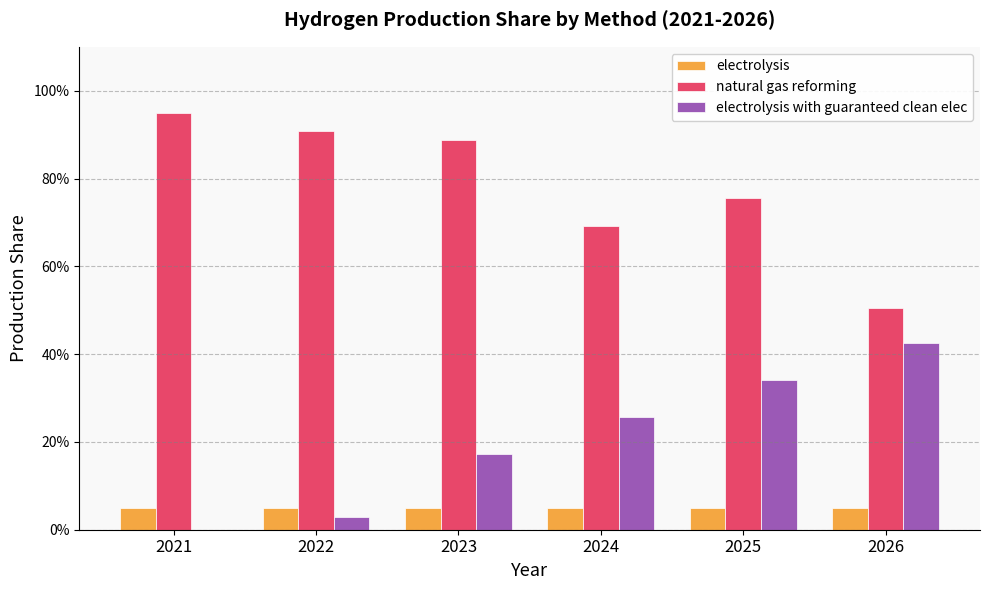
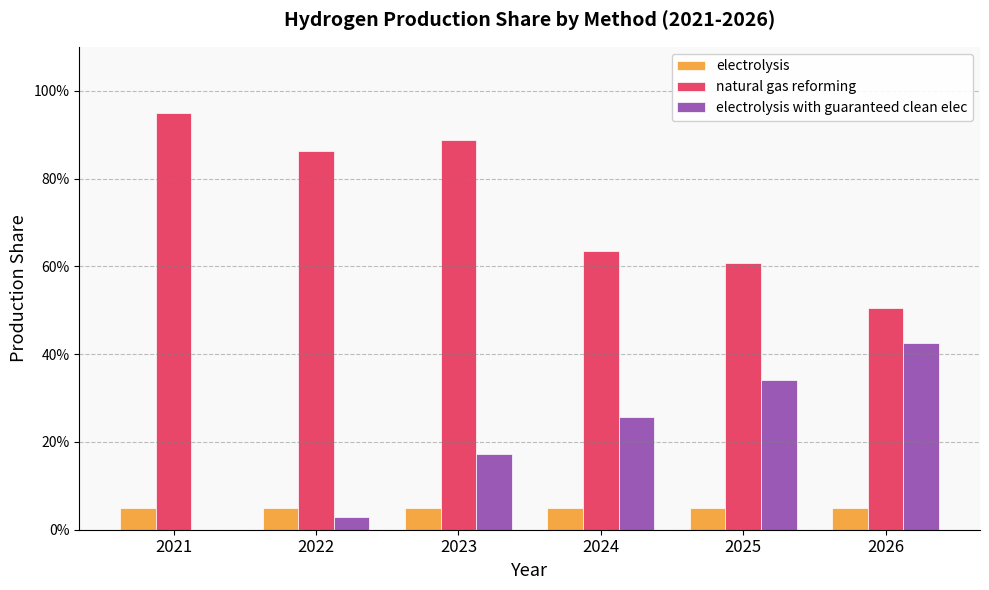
  {
    "electrolysis": {
      "2021": "5%",
      "2022": "5%",
      "2023": "5%",
      "2024": "5%",
      "2025": "5%",
      "2026": "5%"
    },
    "natural gas reforming": {
      "2021": "95%",
-     "2022": "91%",
+     "2022": "86%",
      "2023": "89%",
-     "2024": "69%",
-     "2025": "75%",
+     "2024": "64%",
+     "2025": "61%",
      "2026": "50%"
    },
    "electrolysis with guaranteed clean elec": {
      "2021": "0%",
      "2022": "3%",
      "2023": "17%",
      "2024": "26%",
      "2025": "34%",
      "2026": "43%"
    }
  }
